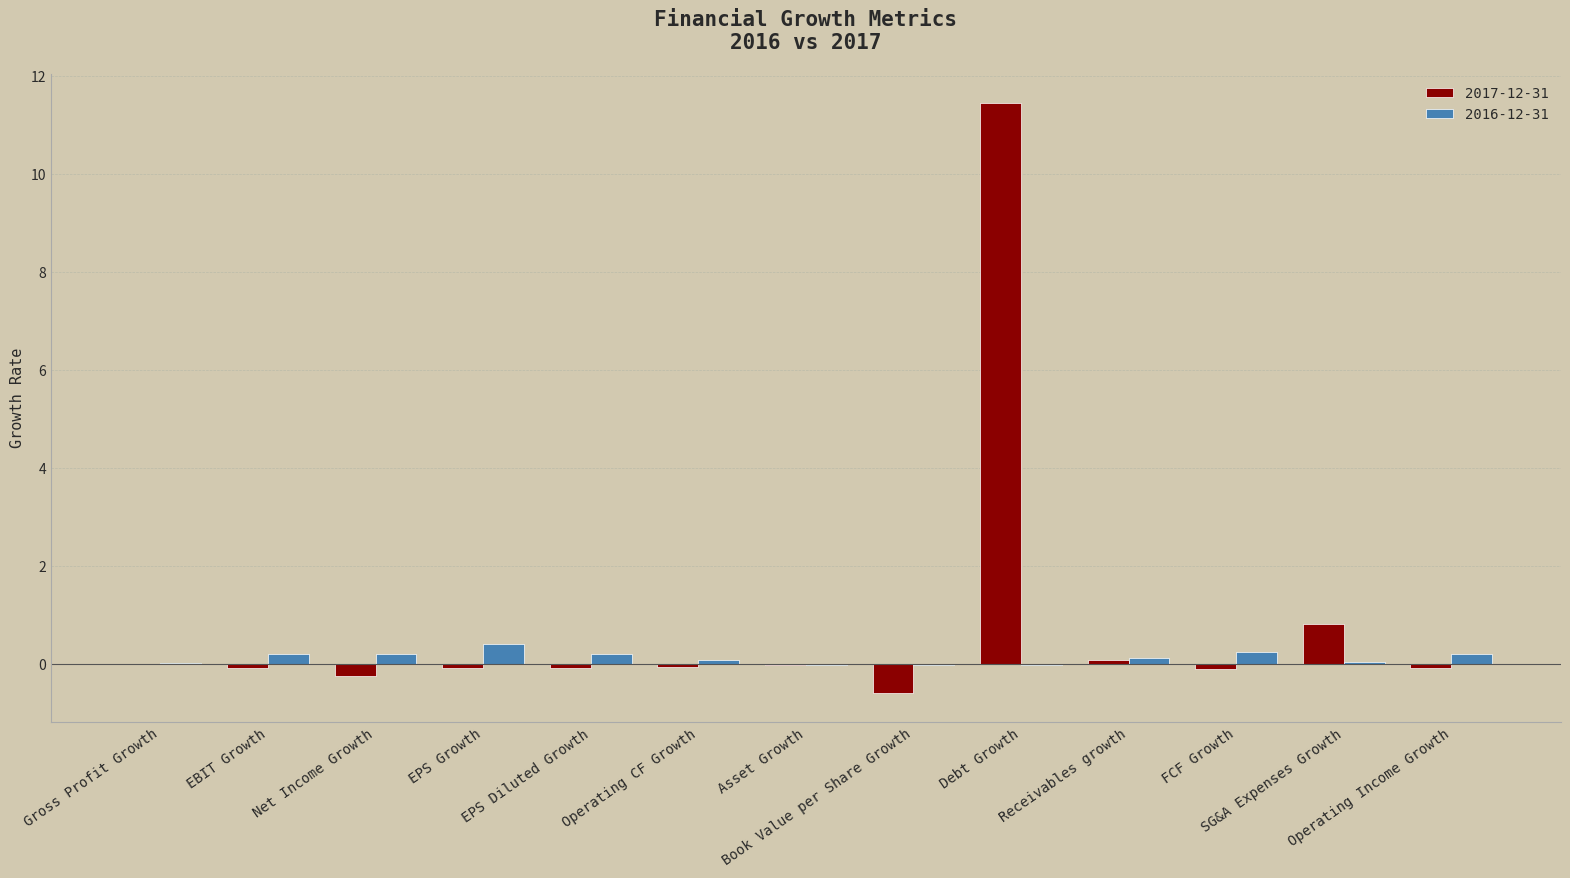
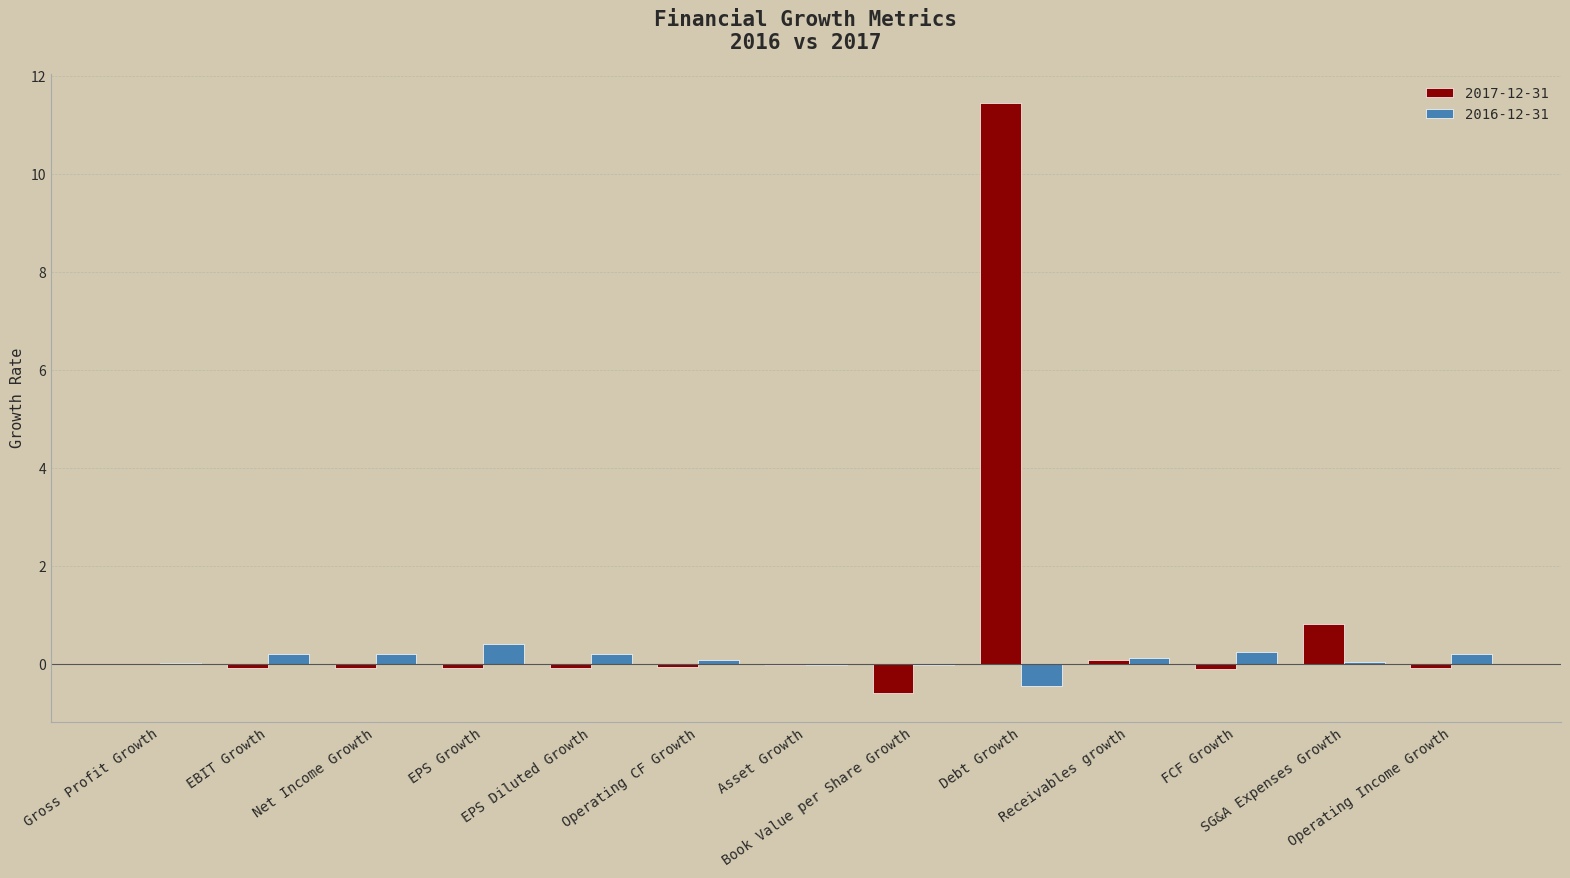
  {
    "2017-12-31": {
      "EBIT Growth": -0.1,
-     "Net Income Growth": -0.2,
+     "Net Income Growth": -0.1,
      "EPS Growth": -0.1,
      "EPS Diluted Growth": -0.1,
      "Operating CF Growth": -0.1,
      "Book Value per Share Growth": -0.6,
      "Debt Growth": 11.4,
      "Receivables growth": 0.1,
      "FCF Growth": -0.1,
      "SG&A Expenses Growth": 0.8,
      "Operating Income Growth": -0.1
    },
    "2016-12-31": {
      "EBIT Growth": 0.2,
      "Net Income Growth": 0.2,
      "EPS Growth": 0.4,
      "EPS Diluted Growth": 0.2,
      "Operating CF Growth": 0.1,
-     "Debt Growth": 0.0,
+     "Debt Growth": -0.4,
      "Receivables growth": 0.1,
      "FCF Growth": 0.3,
      "SG&A Expenses Growth": 0.1,
      "Operating Income Growth": 0.2
    }
  }
